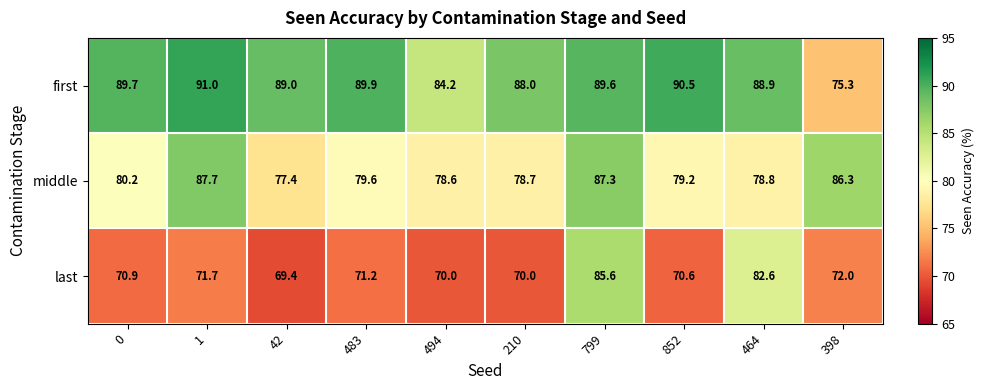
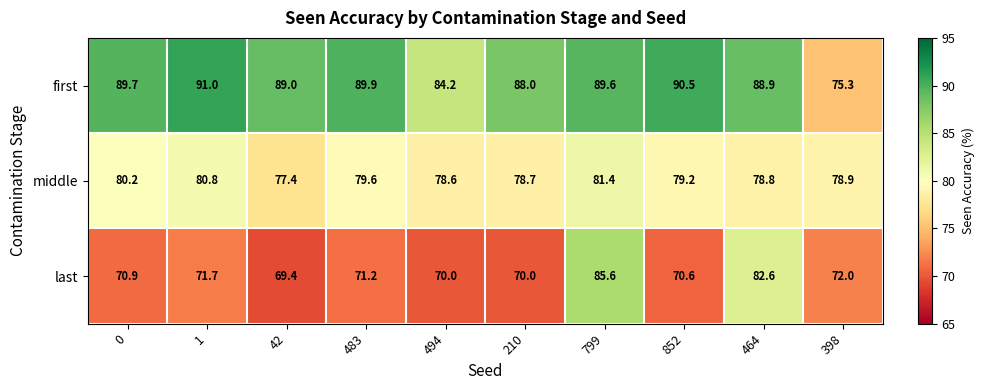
  {
    "first": {
      "0": 89.7,
      "1": 91.0,
      "42": 89.0,
      "483": 89.9,
      "494": 84.2,
      "210": 88.0,
      "799": 89.6,
      "852": 90.5,
      "464": 88.9,
      "398": 75.3
    },
    "middle": {
      "0": 80.2,
-     "1": 87.7,
+     "1": 80.8,
      "42": 77.4,
      "483": 79.6,
      "494": 78.6,
      "210": 78.7,
-     "799": 87.3,
+     "799": 81.4,
      "852": 79.2,
      "464": 78.8,
-     "398": 86.3
+     "398": 78.9
    },
    "last": {
      "0": 70.9,
      "1": 71.7,
      "42": 69.4,
      "483": 71.2,
      "494": 70.0,
      "210": 70.0,
      "799": 85.6,
      "852": 70.6,
      "464": 82.6,
      "398": 72.0
    }
  }
